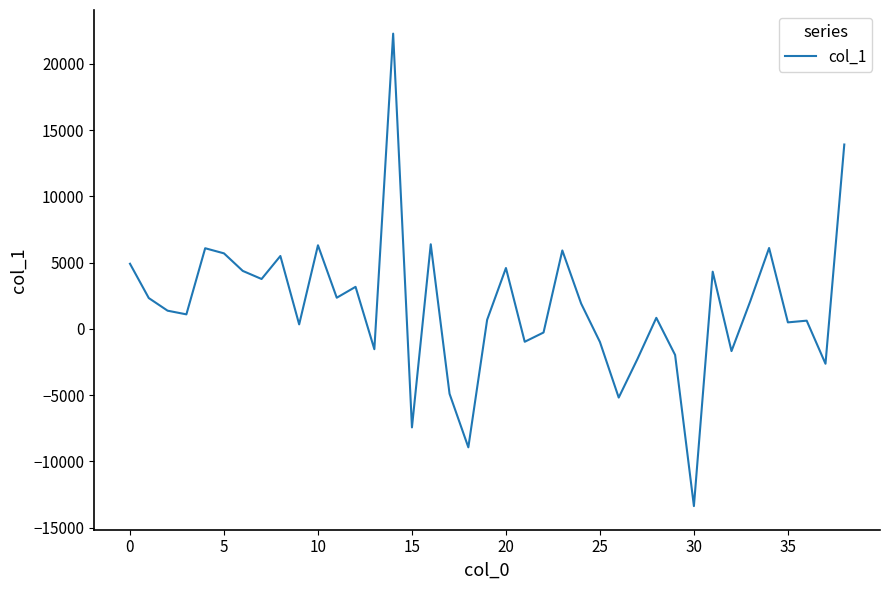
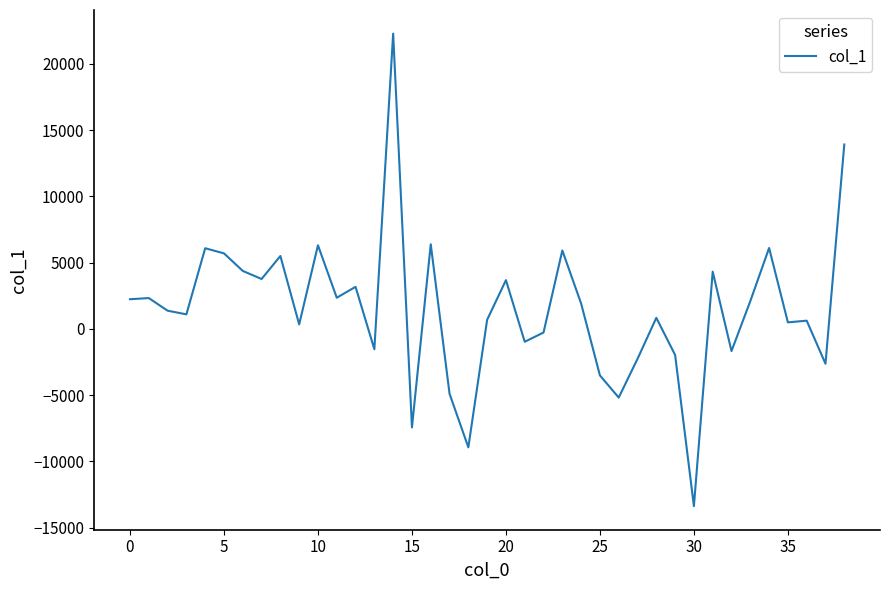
  {
-   "0": 4900,
+   "0": 2200,
    "5": 5700,
    "10": 6300,
    "15": -7400,
-   "20": 4600,
-   "25": -1000,
+   "20": 3700,
+   "25": -3500,
    "30": -13400,
    "35": 500
  }
